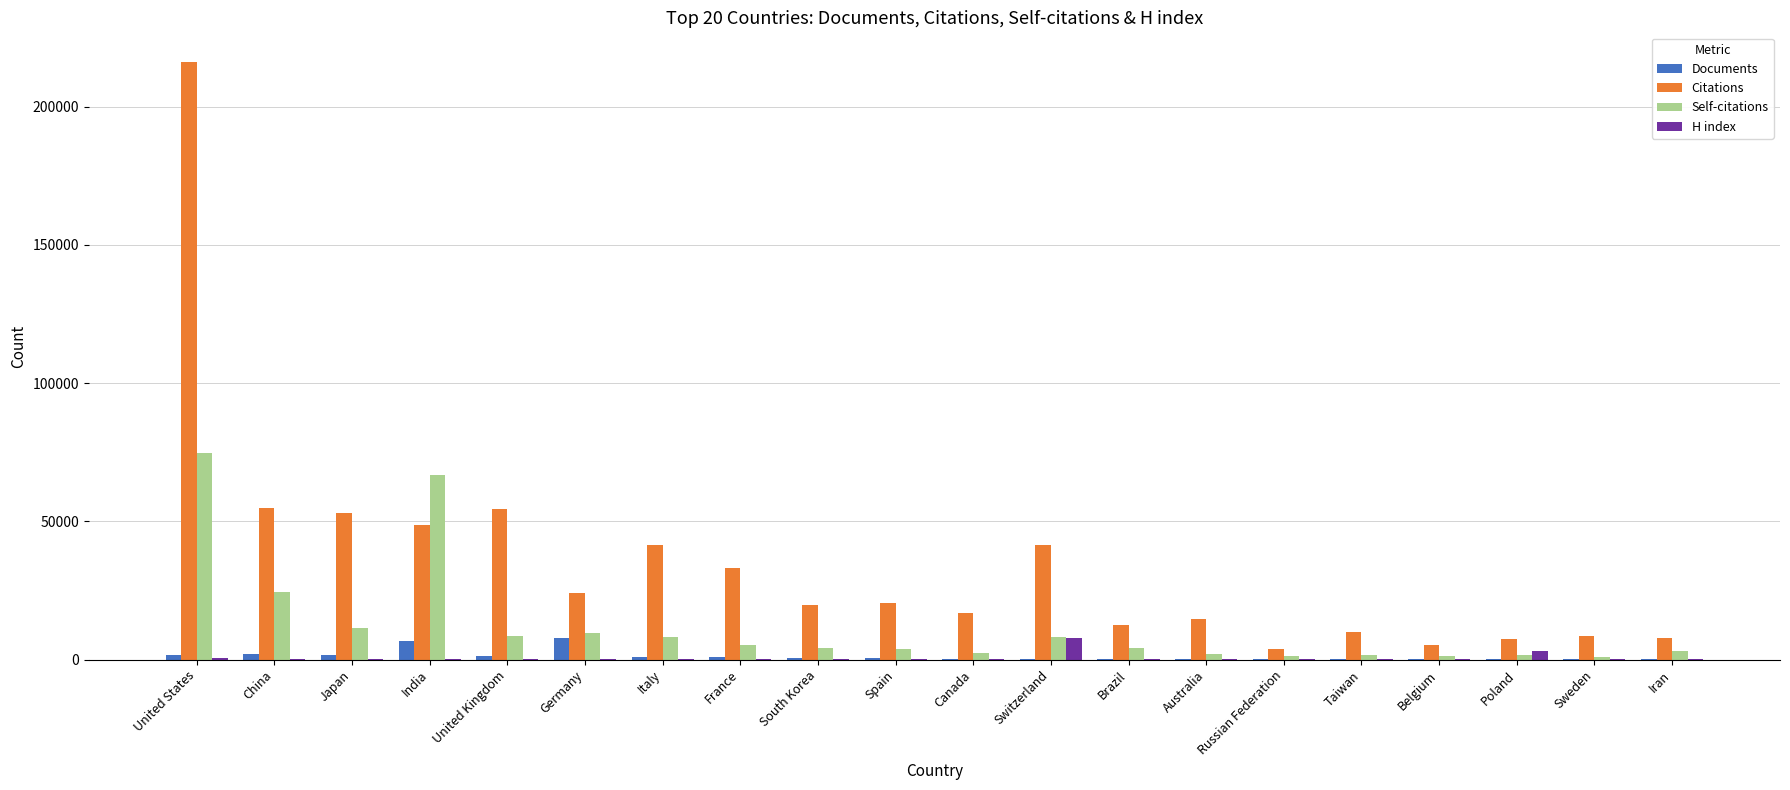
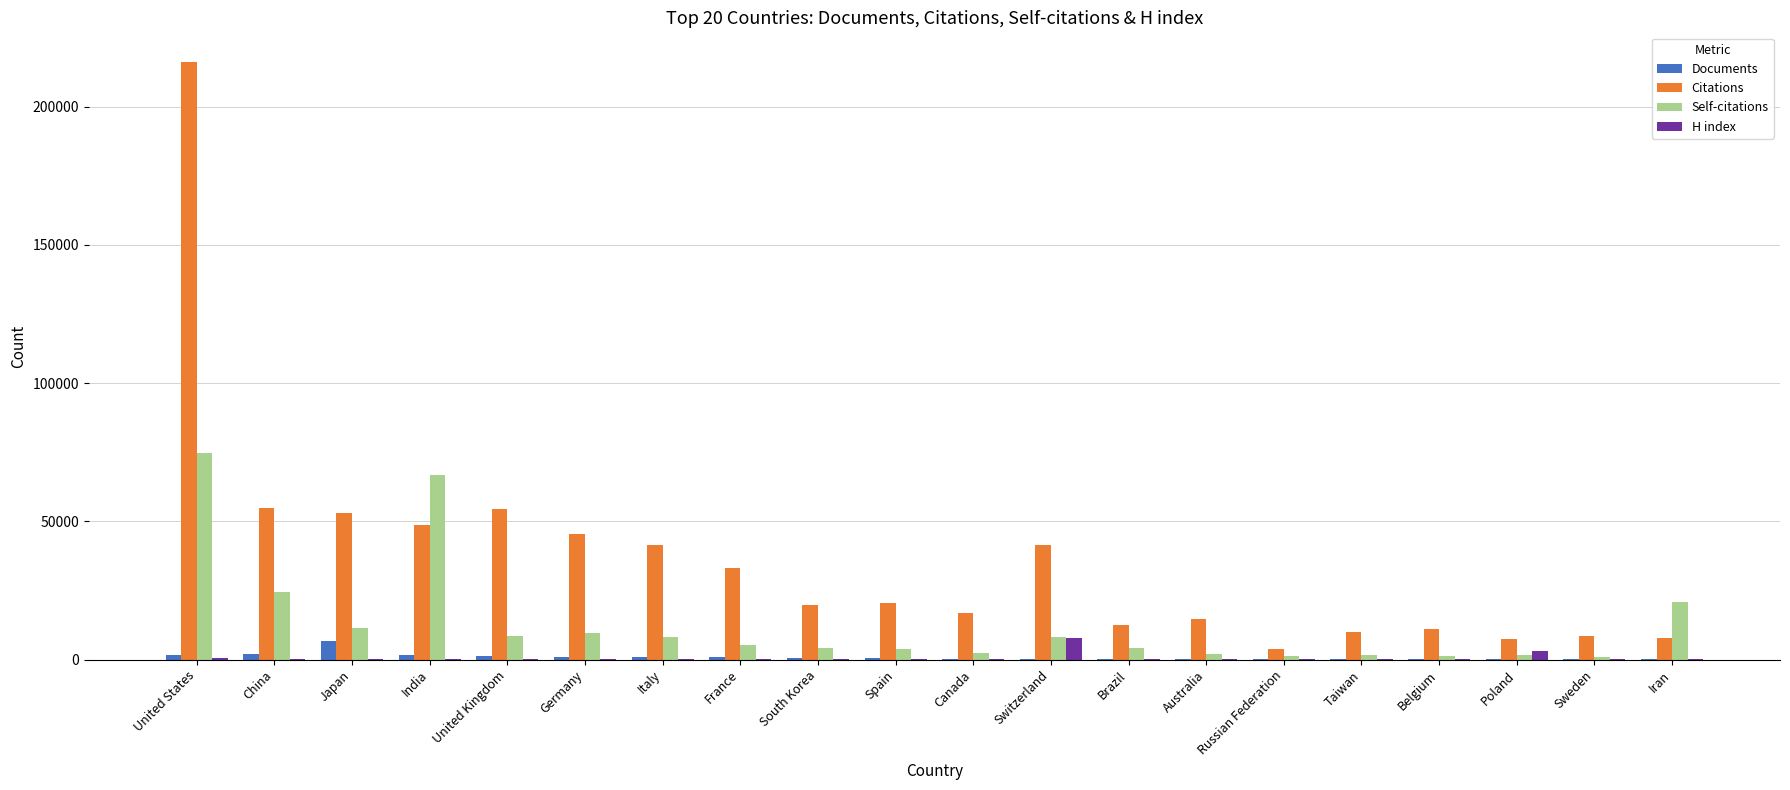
  {
    "Documents": {
      "United States": 2000,
      "China": 2000,
-     "Japan": 2000,
-     "India": 7000,
+     "Japan": 7000,
+     "India": 2000,
      "United Kingdom": 1000,
-     "Germany": 8000,
+     "Germany": 1000,
      "Italy": 1000
    },
    "Citations": {
      "United States": 216000,
      "China": 55000,
      "Japan": 53000,
      "India": 49000,
      "United Kingdom": 54000,
-     "Germany": 24000,
+     "Germany": 45000,
      "Italy": 42000,
      "France": 33000,
      "South Korea": 20000,
      "Spain": 21000,
      "Canada": 17000,
      "Switzerland": 42000,
      "Brazil": 12000,
      "Australia": 15000,
      "Russian Federation": 4000,
      "Taiwan": 10000,
-     "Belgium": 5000,
+     "Belgium": 11000,
      "Poland": 8000,
      "Sweden": 9000,
      "Iran": 8000
    },
    "Self-citations": {
      "United States": 75000,
      "China": 25000,
      "Japan": 11000,
      "India": 67000,
      "United Kingdom": 8000,
      "Germany": 10000,
      "Italy": 8000,
      "France": 5000,
      "South Korea": 4000,
      "Spain": 4000,
      "Canada": 2000,
      "Switzerland": 8000,
      "Brazil": 4000,
      "Australia": 2000,
      "Russian Federation": 1000,
      "Taiwan": 2000,
      "Belgium": 1000,
      "Poland": 2000,
      "Sweden": 1000,
-     "Iran": 3000
+     "Iran": 21000
    },
    "H index": {
      "Switzerland": 8000,
      "Poland": 3000
    }
  }
